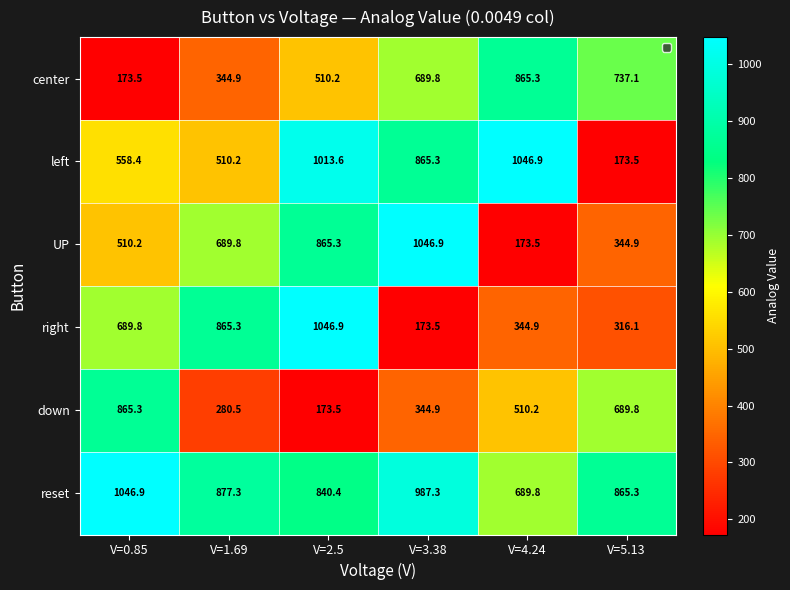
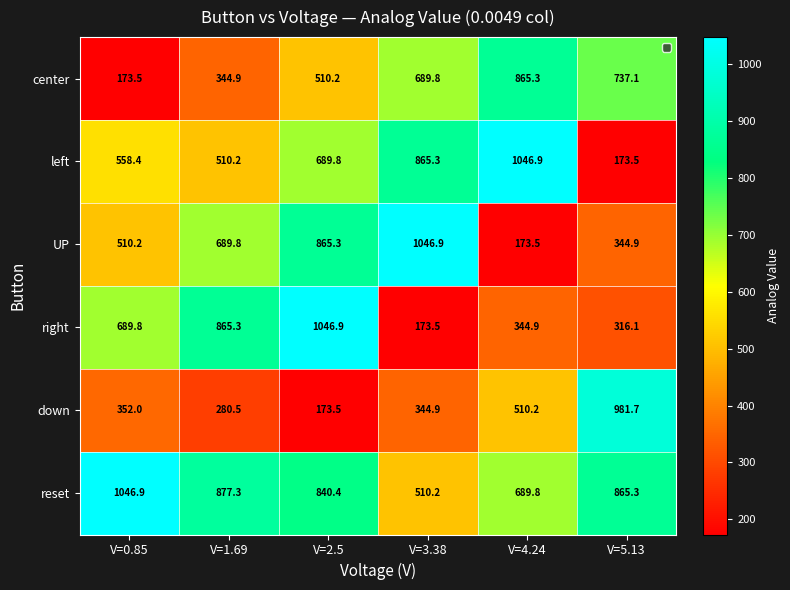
  {
    "center": {
      "V=0.85": 173.5,
      "V=1.69": 344.9,
      "V=2.5": 510.2,
      "V=3.38": 689.8,
      "V=4.24": 865.3,
      "V=5.13": 737.1
    },
    "left": {
      "V=0.85": 558.4,
      "V=1.69": 510.2,
-     "V=2.5": 1013.6,
+     "V=2.5": 689.8,
      "V=3.38": 865.3,
      "V=4.24": 1046.9,
      "V=5.13": 173.5
    },
    "UP": {
      "V=0.85": 510.2,
      "V=1.69": 689.8,
      "V=2.5": 865.3,
      "V=3.38": 1046.9,
      "V=4.24": 173.5,
      "V=5.13": 344.9
    },
    "right": {
      "V=0.85": 689.8,
      "V=1.69": 865.3,
      "V=2.5": 1046.9,
      "V=3.38": 173.5,
      "V=4.24": 344.9,
      "V=5.13": 316.1
    },
    "down": {
-     "V=0.85": 865.3,
+     "V=0.85": 352.0,
      "V=1.69": 280.5,
      "V=2.5": 173.5,
      "V=3.38": 344.9,
      "V=4.24": 510.2,
-     "V=5.13": 689.8
+     "V=5.13": 981.7
    },
    "reset": {
      "V=0.85": 1046.9,
      "V=1.69": 877.3,
      "V=2.5": 840.4,
-     "V=3.38": 987.3,
+     "V=3.38": 510.2,
      "V=4.24": 689.8,
      "V=5.13": 865.3
    }
  }
